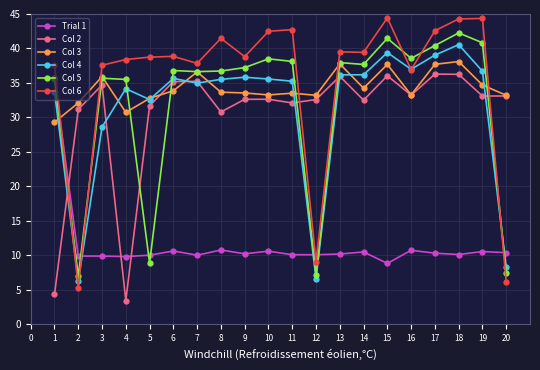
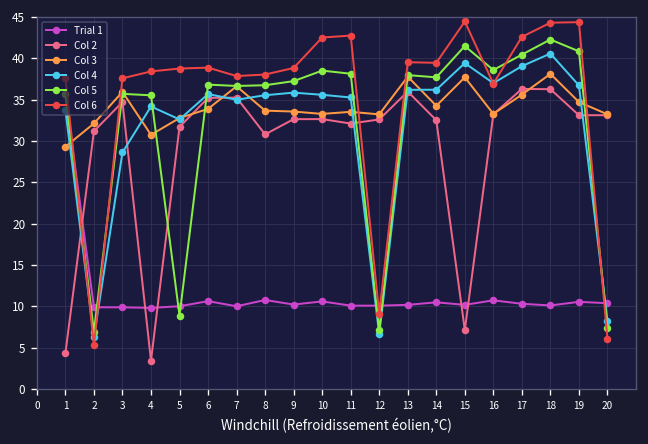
  {
    "Trial 1": {
      "2": 10,
      "3": 10,
      "4": 10,
      "5": 10,
      "6": 11,
      "7": 10,
      "8": 11,
      "9": 10,
      "10": 11,
      "11": 10,
      "12": 10,
      "13": 10,
      "14": 10,
-     "15": 9,
+     "15": 10,
      "16": 11,
      "17": 10,
      "18": 10,
      "19": 11,
      "20": 10
    },
    "Col 2": {
      "1": 4,
      "2": 31,
      "3": 35,
      "4": 3,
      "5": 32,
      "6": 35,
      "8": 31,
      "9": 33,
      "10": 33,
      "11": 32,
      "12": 33,
      "14": 33,
-     "15": 36,
+     "15": 7,
      "17": 36,
      "18": 36,
      "19": 33
    },
    "Col 3": {
      "1": 29,
      "2": 32,
      "4": 31,
      "6": 34,
      "8": 34,
      "9": 34,
      "10": 33,
      "11": 34,
      "12": 33,
      "14": 34,
      "15": 38,
-     "17": 38,
+     "17": 36,
      "18": 38,
      "19": 35
    },
    "Col 4": {
      "2": 6,
      "3": 29,
      "4": 34,
      "6": 36,
      "8": 36,
      "9": 36,
      "10": 36,
      "11": 35,
      "12": 7,
      "14": 36,
      "15": 39,
      "17": 39,
      "18": 41,
      "19": 37,
      "20": 8
    },
    "Col 5": {
      "2": 7,
      "4": 36,
      "5": 9,
      "6": 37,
      "8": 37,
      "9": 37,
      "10": 38,
      "11": 38,
      "12": 7,
      "14": 38,
      "15": 41,
      "16": 39,
      "17": 40,
      "18": 42,
      "19": 41,
      "20": 7
    },
    "Col 6": {
      "2": 5,
      "3": 38,
      "4": 38,
      "5": 39,
      "6": 39,
      "7": 38,
-     "8": 41,
+     "8": 38,
      "9": 39,
      "10": 42,
      "11": 43,
      "12": 9,
      "13": 40,
      "14": 39,
      "15": 44,
      "17": 43,
      "18": 44,
      "19": 44,
      "20": 6
    }
  }
